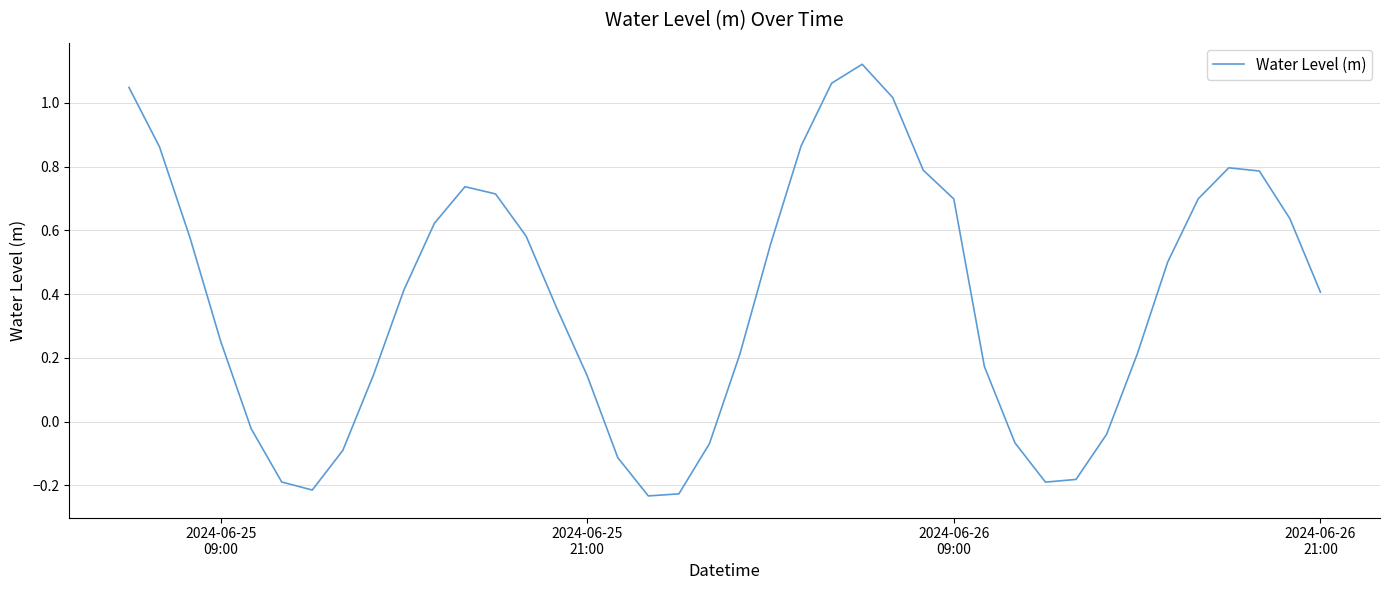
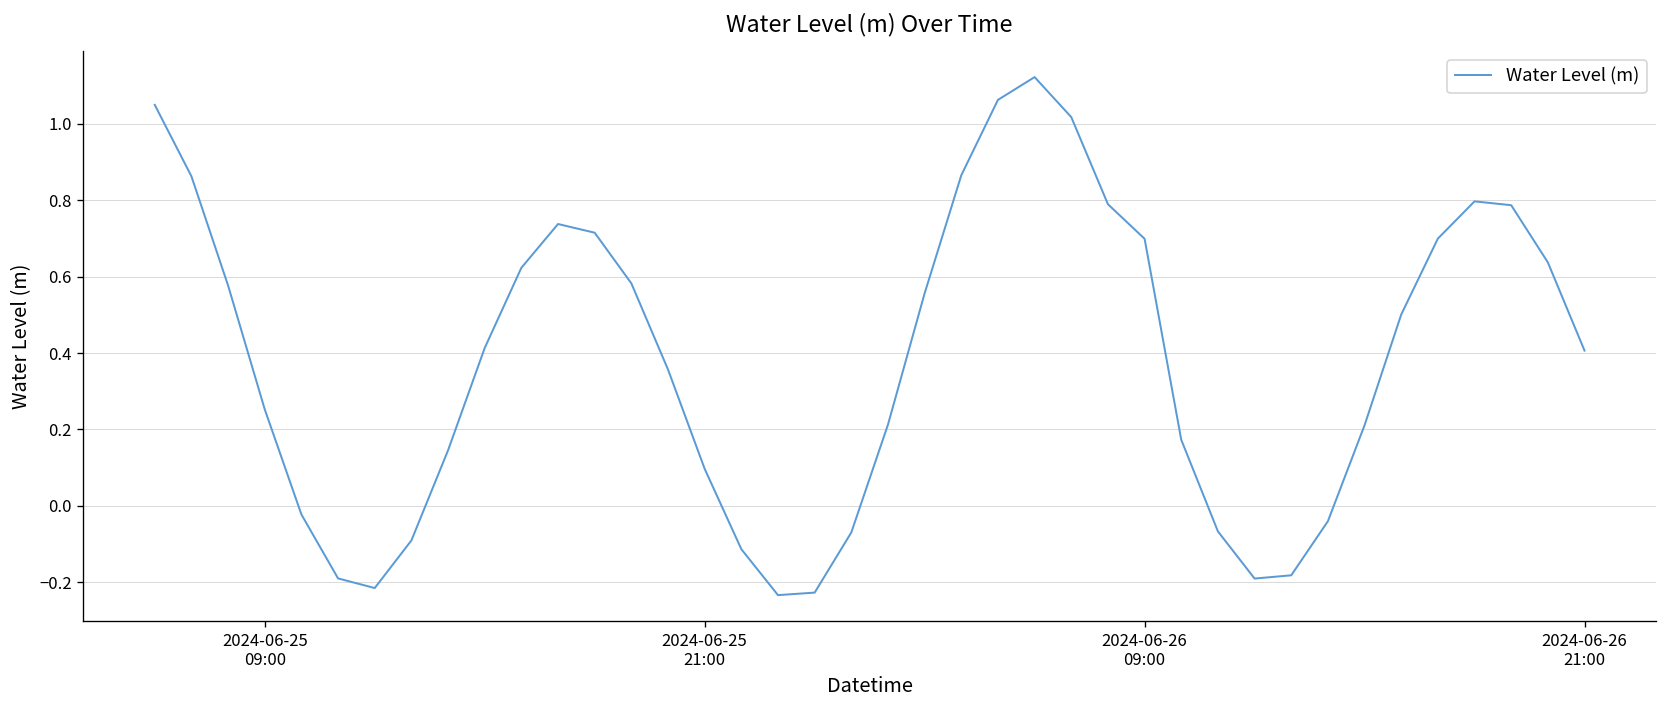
  {
    "2024-06-25 09:00": 0.25,
-   "2024-06-25 21:00": 0.14,
+   "2024-06-25 21:00": 0.10,
    "2024-06-26 09:00": 0.70,
    "2024-06-26 21:00": 0.41
  }
